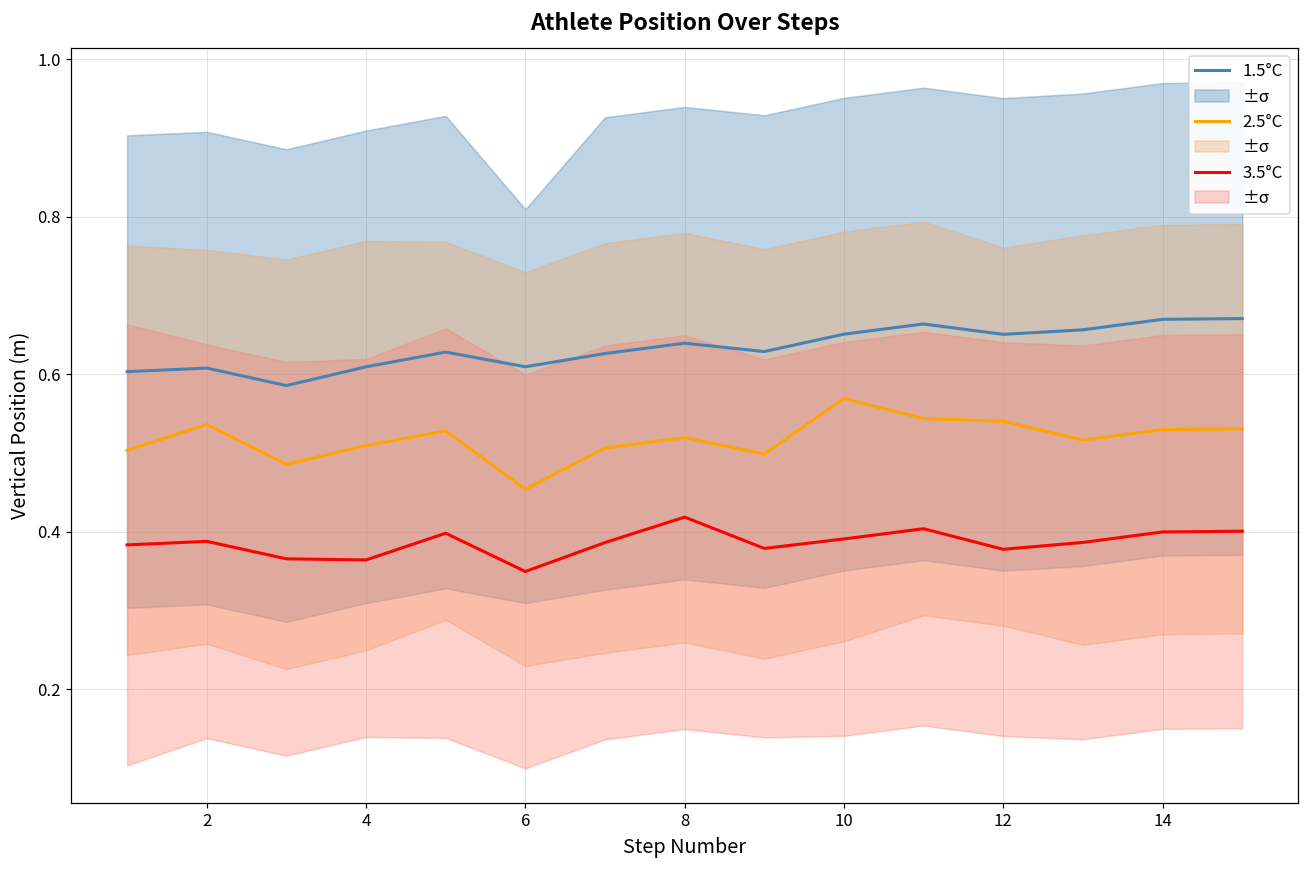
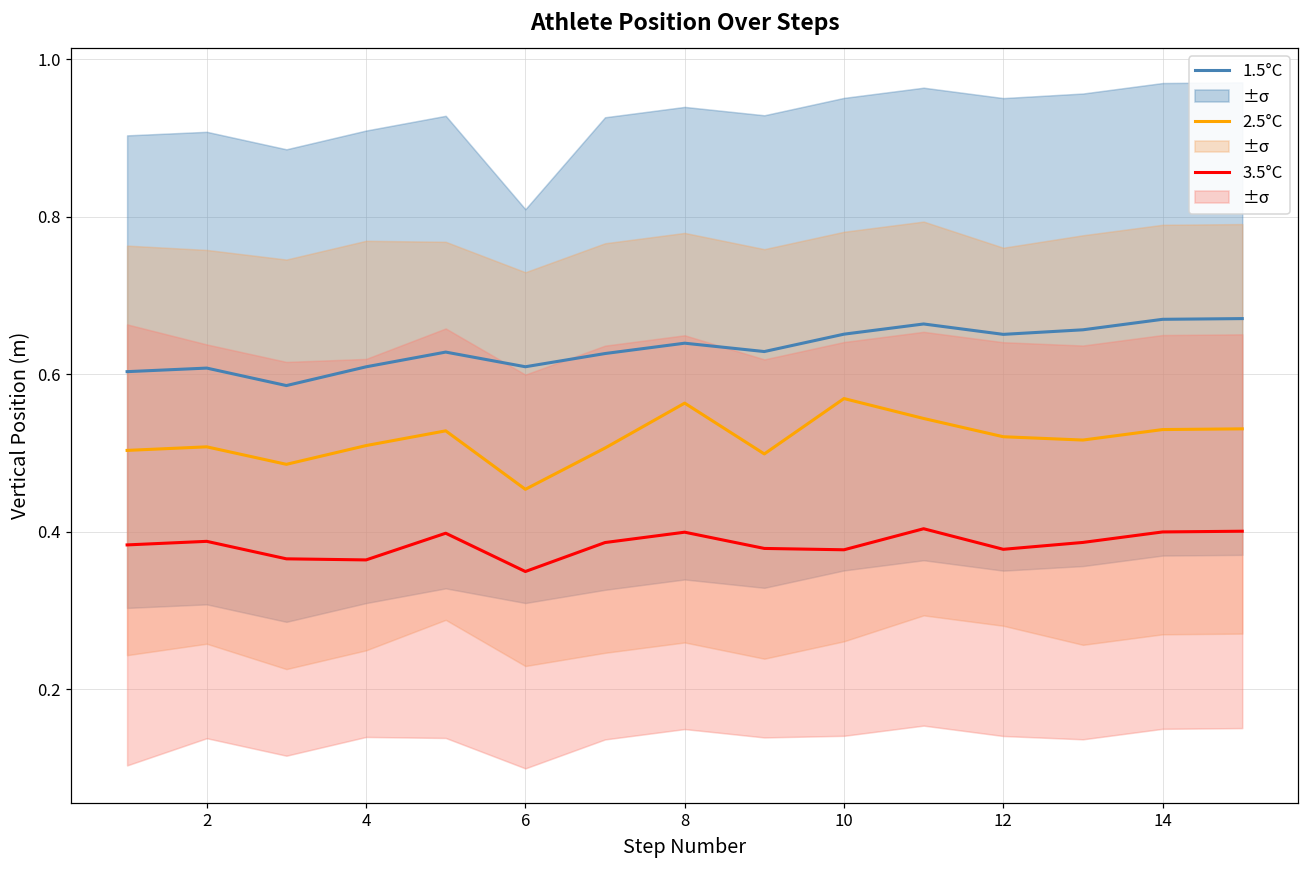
  {
    "2.5°C": {
-     "2": 0.54,
+     "2": 0.51,
      "4": 0.51,
      "6": 0.45,
-     "8": 0.52,
+     "8": 0.56,
      "10": 0.57,
-     "12": 0.54,
+     "12": 0.52,
      "14": 0.53
    },
    "3.5°C": {
      "2": 0.39,
      "4": 0.36,
      "6": 0.35,
-     "8": 0.42,
-     "10": 0.39,
+     "8": 0.40,
+     "10": 0.38,
      "12": 0.38,
      "14": 0.40
    }
  }
